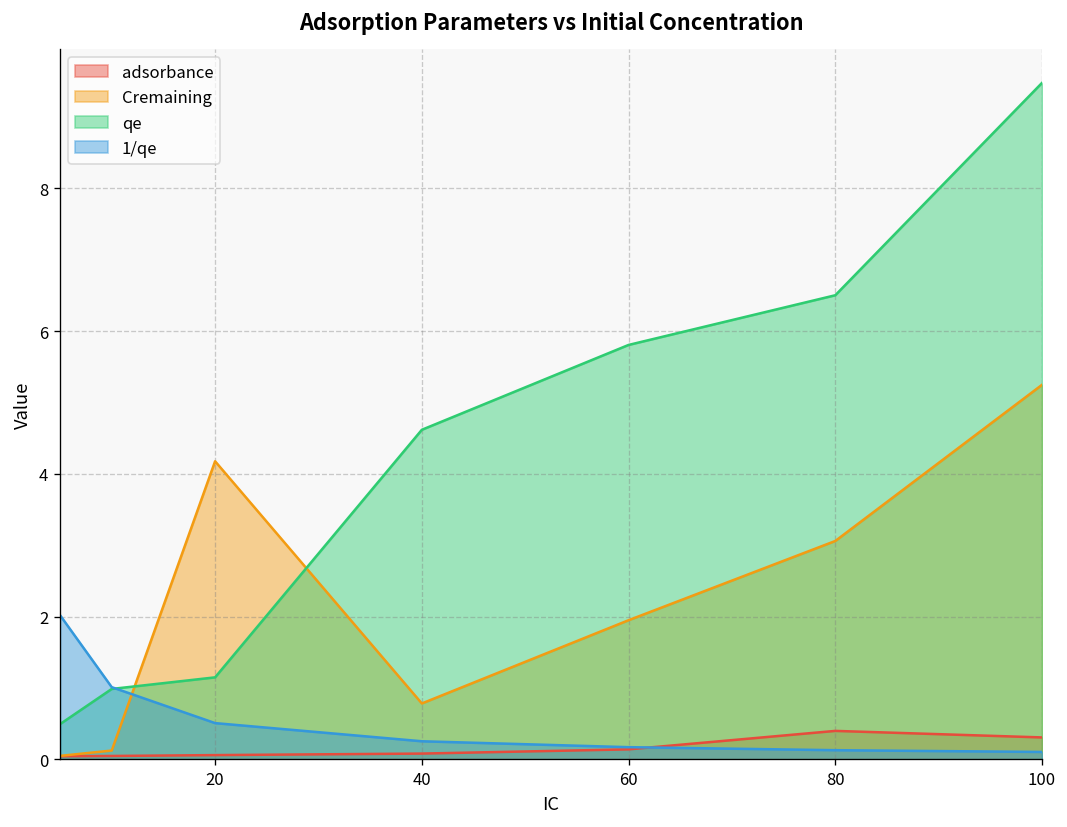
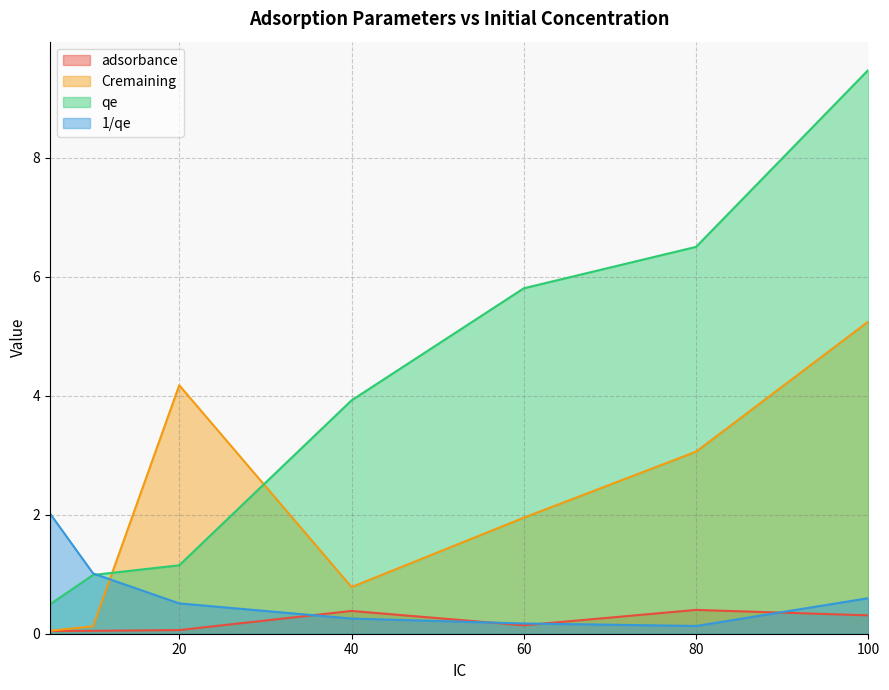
  {
    "adsorbance": {
      "20": 0.1,
-     "40": 0.1,
+     "40": 0.4,
      "80": 0.4,
      "100": 0.3
    },
    "Cremaining": {
      "20": 4.2,
      "40": 0.8,
      "60": 2.0,
      "80": 3.1,
      "100": 5.2
    },
    "qe": {
      "20": 1.1,
-     "40": 4.6,
+     "40": 3.9,
      "60": 5.8,
      "80": 6.5,
      "100": 9.5
    },
    "1/qe": {
      "20": 0.5,
      "40": 0.3,
      "80": 0.1,
-     "100": 0.1
+     "100": 0.6
    }
  }
